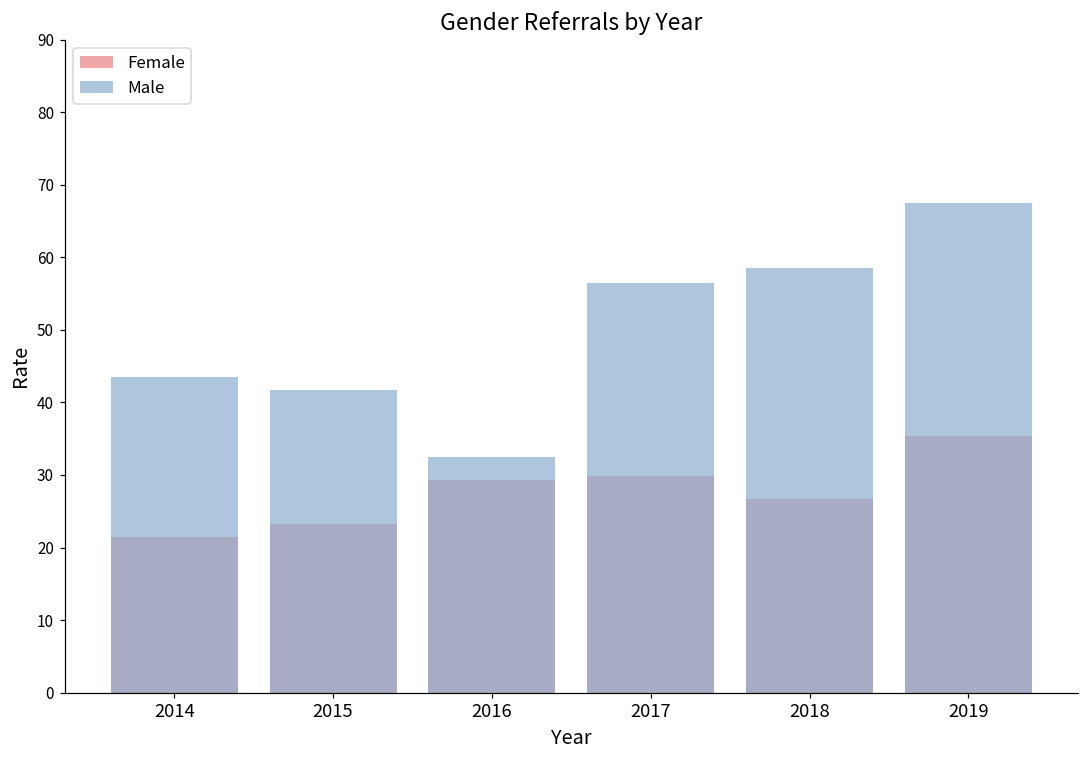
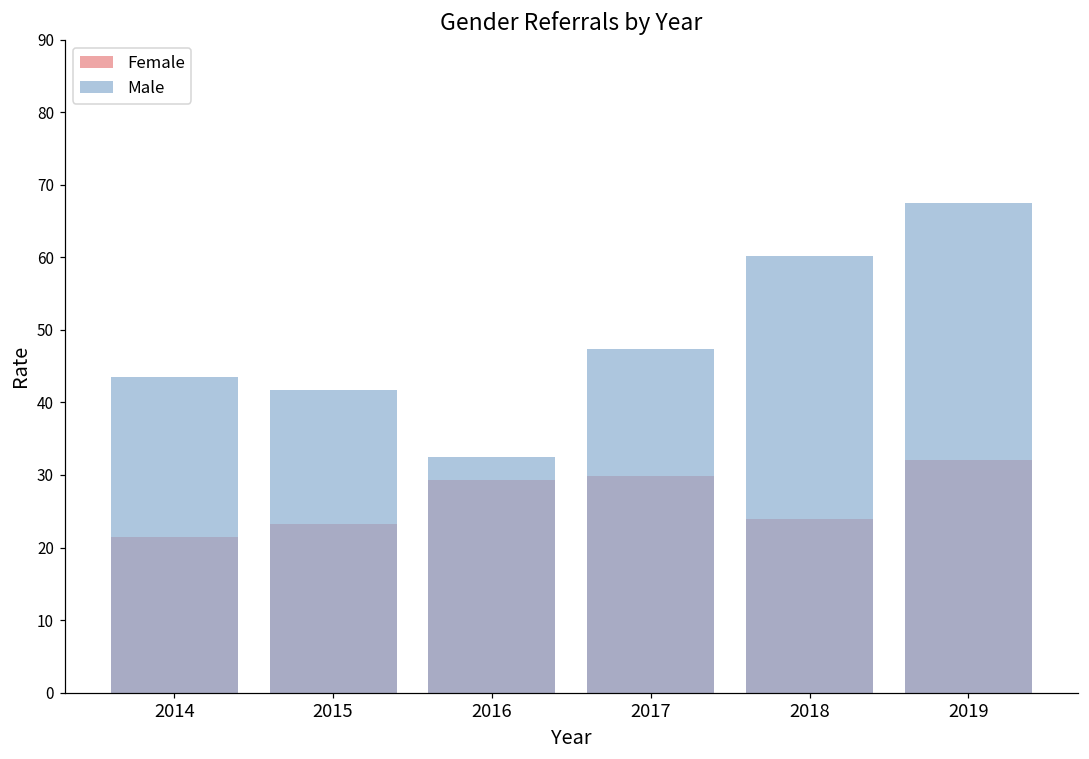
  {
    "Female": {
-     "2018": 27,
-     "2019": 35
+     "2018": 24,
+     "2019": 32
    },
    "Male": {
      "2014": 44,
      "2015": 42,
      "2016": 33,
-     "2017": 56,
-     "2018": 59,
+     "2017": 47,
+     "2018": 60,
      "2019": 68
    }
  }
